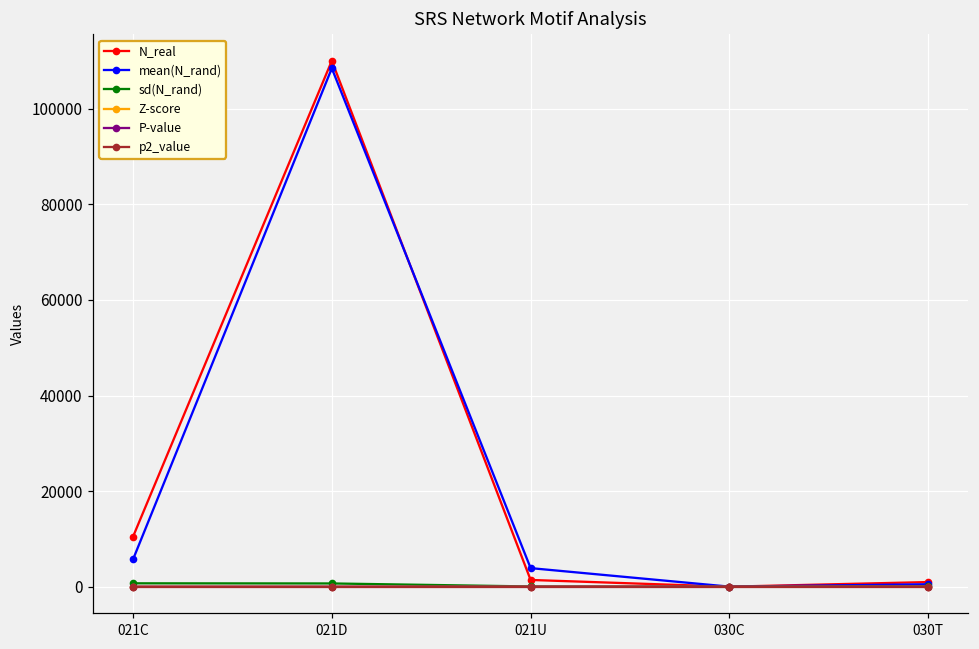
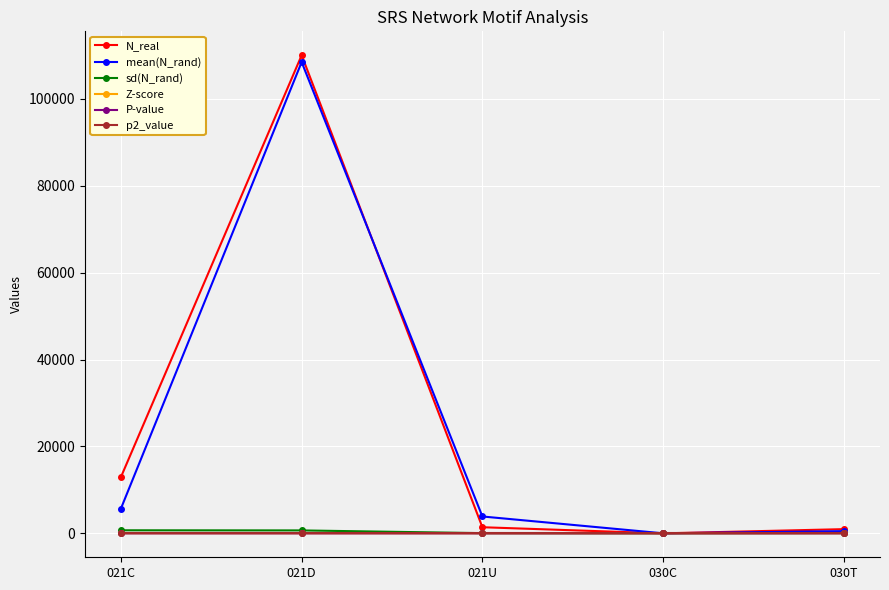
  {
    "N_real": {
-     "021C": 10000,
+     "021C": 13000,
      "021D": 110000,
      "021U": 1000
    },
    "mean(N_rand)": {
      "021C": 6000,
      "021D": 108000,
      "021U": 4000
    },
    "sd(N_rand)": {
      "021C": 1000,
      "021D": 1000
    },
    "p2_value": {
      "021C": 0,
      "021D": 0
    }
  }
